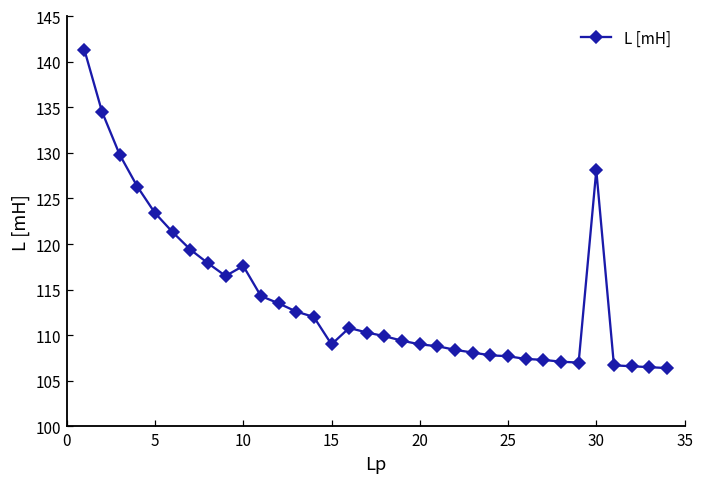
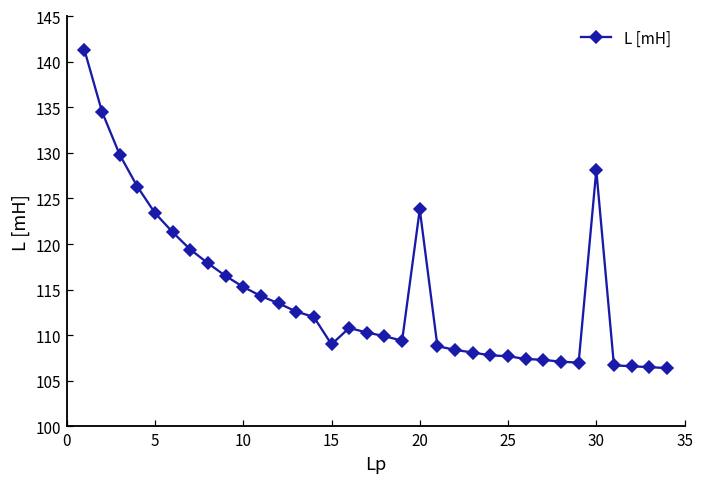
  {
    "5": 123,
-   "10": 118,
+   "10": 115,
    "15": 109,
-   "20": 109,
+   "20": 124,
    "25": 108,
    "30": 128
  }
